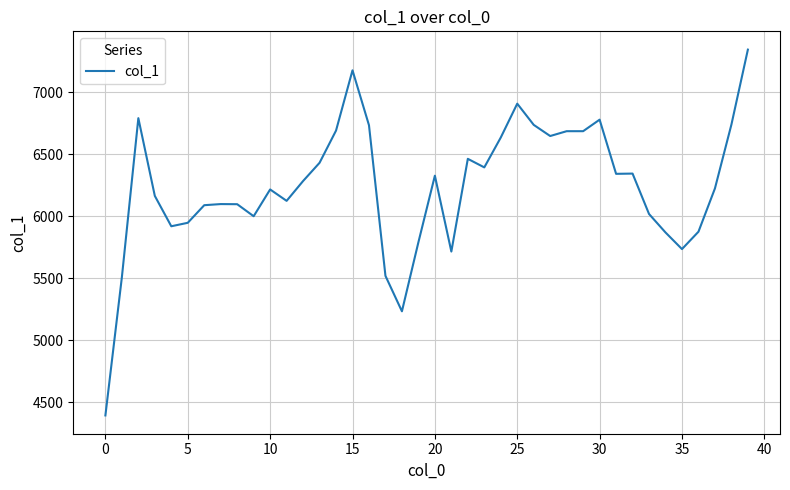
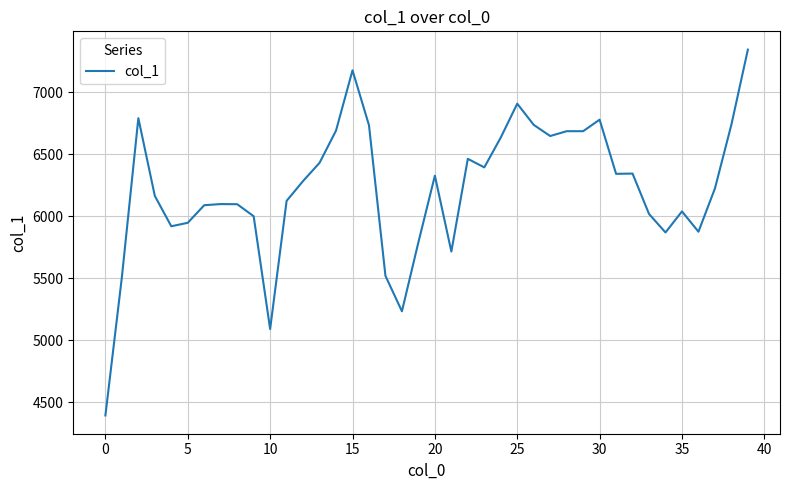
  {
    "0": 4390,
    "5": 5950,
-   "10": 6220,
+   "10": 5090,
    "15": 7180,
    "20": 6330,
    "25": 6910,
    "30": 6780,
-   "35": 5730
+   "35": 6040
  }
